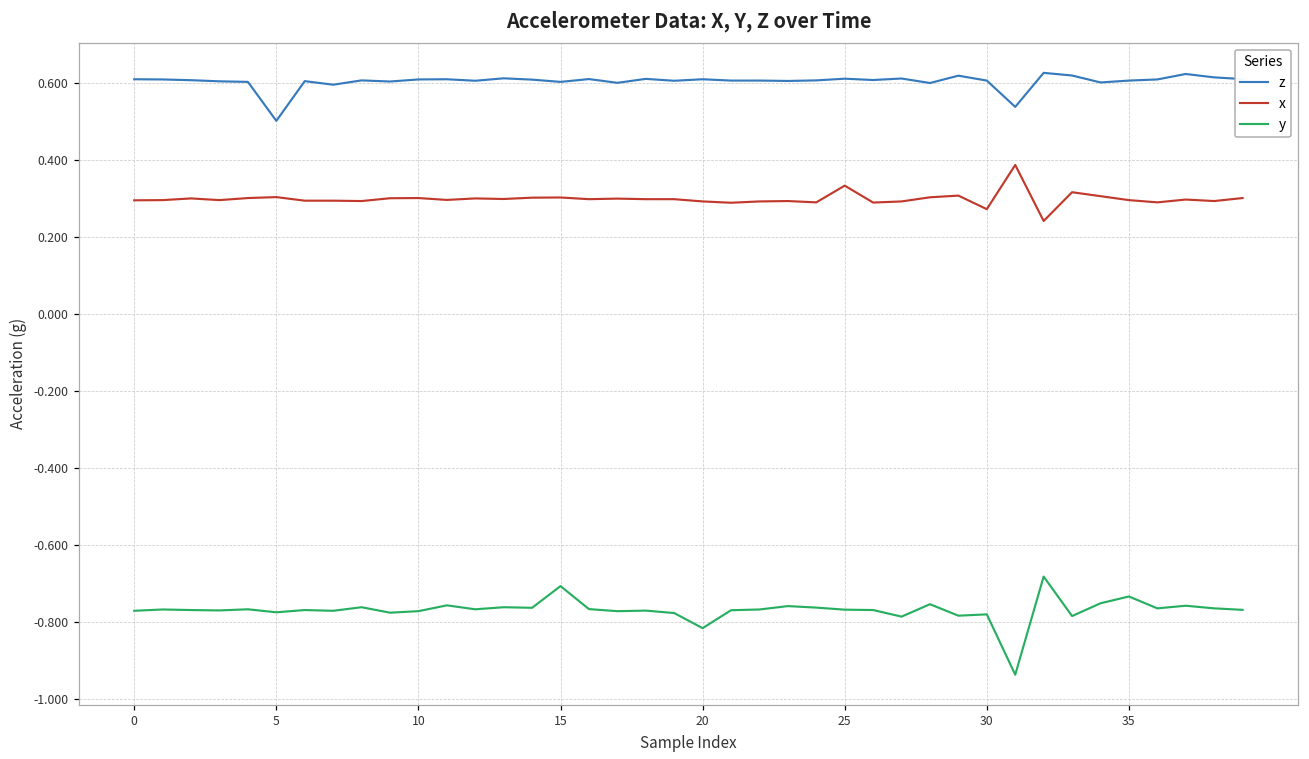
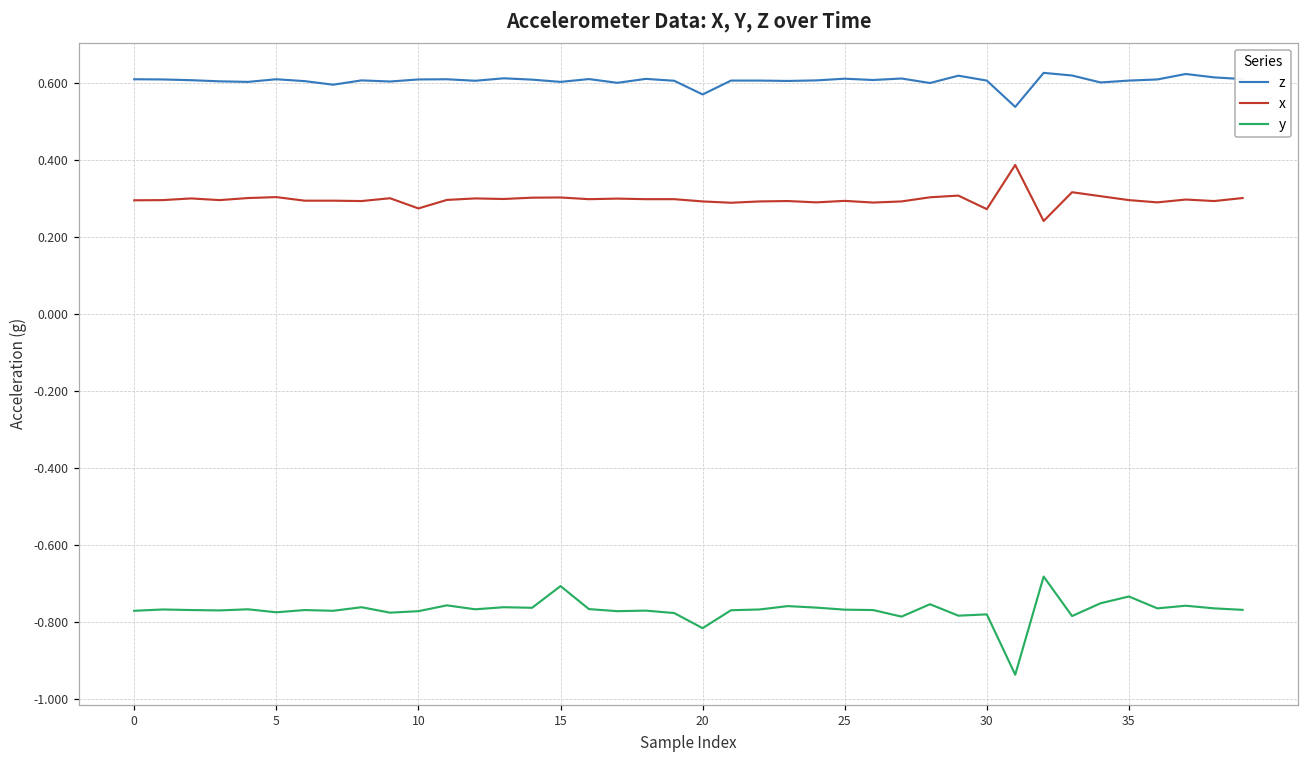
  {
    "z": {
      "0": 0.61,
-     "5": 0.50,
+     "5": 0.61,
      "10": 0.61,
      "15": 0.60,
-     "20": 0.61,
+     "20": 0.57,
      "25": 0.61,
      "30": 0.61,
      "35": 0.61
    },
    "x": {
      "0": 0.30,
      "5": 0.30,
-     "10": 0.30,
+     "10": 0.28,
      "15": 0.30,
      "20": 0.29,
-     "25": 0.33,
+     "25": 0.29,
      "30": 0.27,
      "35": 0.30
    },
    "y": {
      "0": -0.77,
      "5": -0.77,
      "10": -0.77,
      "15": -0.71,
      "20": -0.82,
      "25": -0.77,
      "30": -0.78,
      "35": -0.73
    }
  }
